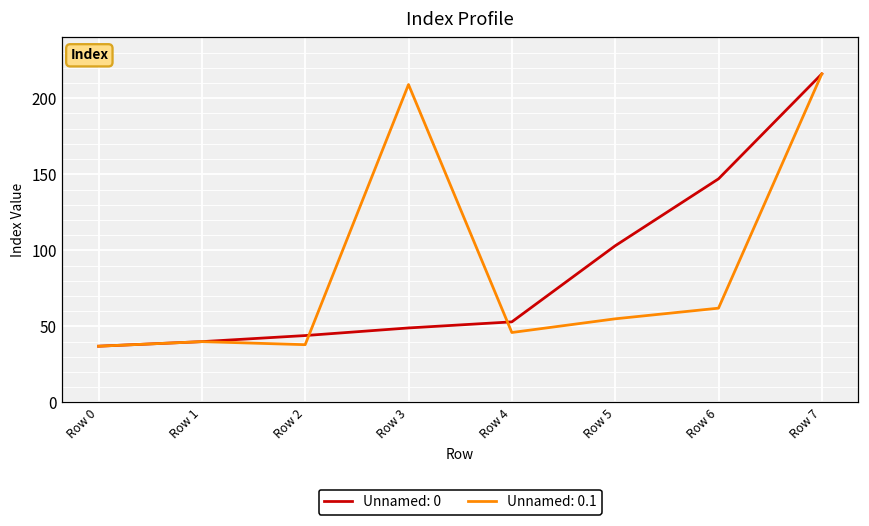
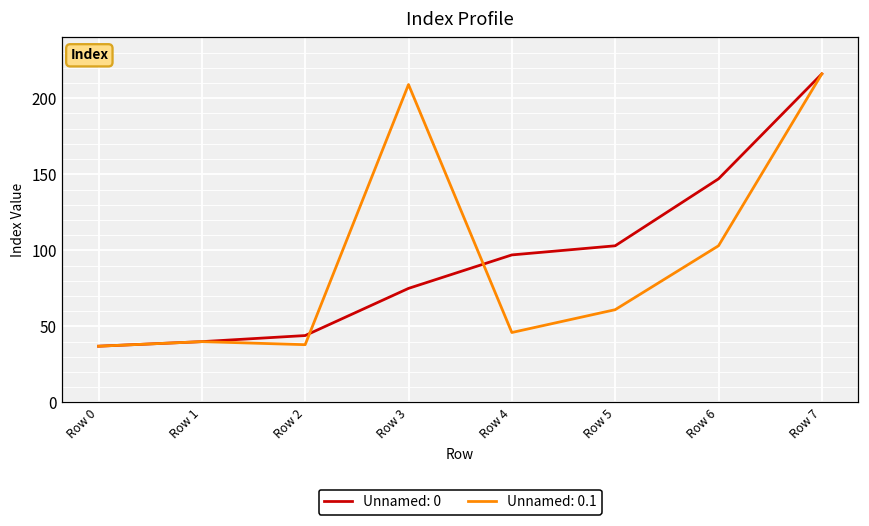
  {
    "Unnamed: 0": {
      "Row 2": 44,
-     "Row 3": 49,
-     "Row 4": 53,
+     "Row 3": 75,
+     "Row 4": 97,
      "Row 5": 103,
      "Row 6": 147
    },
    "Unnamed: 0.1": {
      "Row 2": 38,
      "Row 3": 209,
      "Row 4": 46,
-     "Row 5": 55,
-     "Row 6": 62
+     "Row 5": 61,
+     "Row 6": 103
    }
  }
